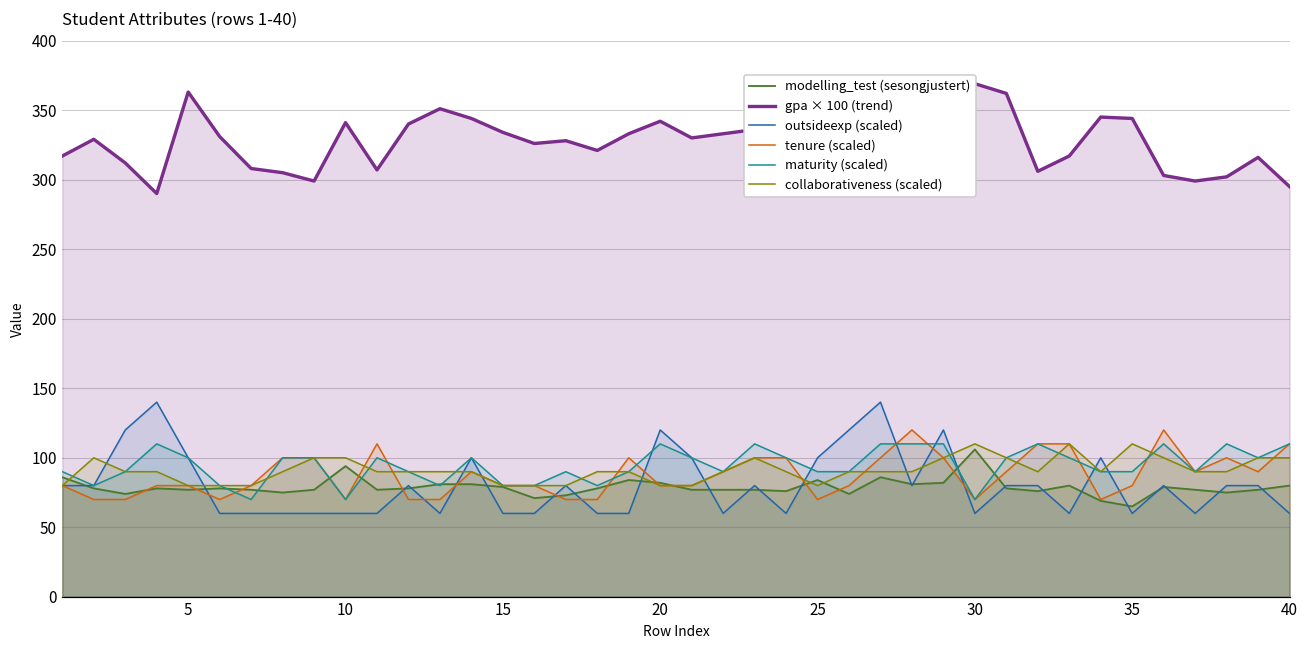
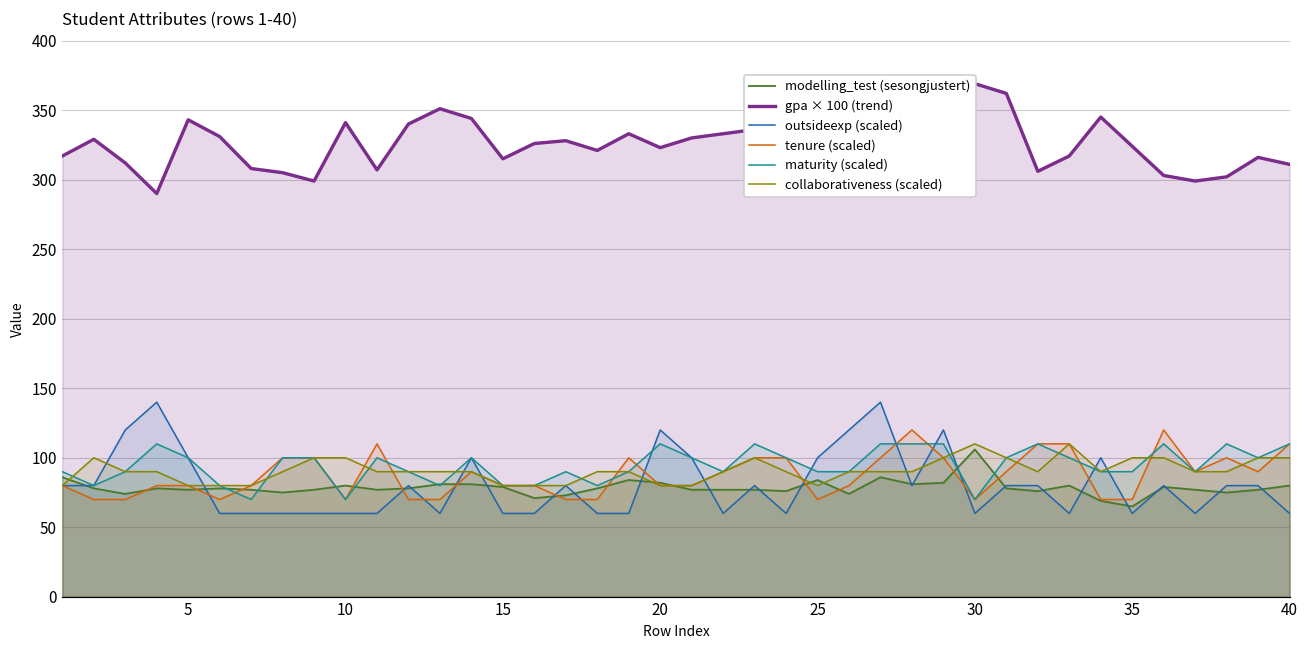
  {
    "modelling_test (sesongjustert)": {
      "5": 77,
-     "10": 94,
+     "10": 80,
      "25": 84,
      "30": 106,
      "35": 65,
      "40": 80
    },
    "gpa × 100 (trend)": {
-     "5": 363,
+     "5": 343,
      "10": 341,
-     "15": 334,
-     "20": 342,
-     "35": 344,
-     "40": 295
+     "15": 315,
+     "20": 323,
+     "35": 324,
+     "40": 311
    },
    "tenure (scaled)": {
      "25": 70,
-     "35": 80
+     "35": 70
    },
    "collaborativeness (scaled)": {
      "10": 100,
      "25": 80,
      "30": 110,
-     "35": 110,
+     "35": 100,
      "40": 100
    }
  }
